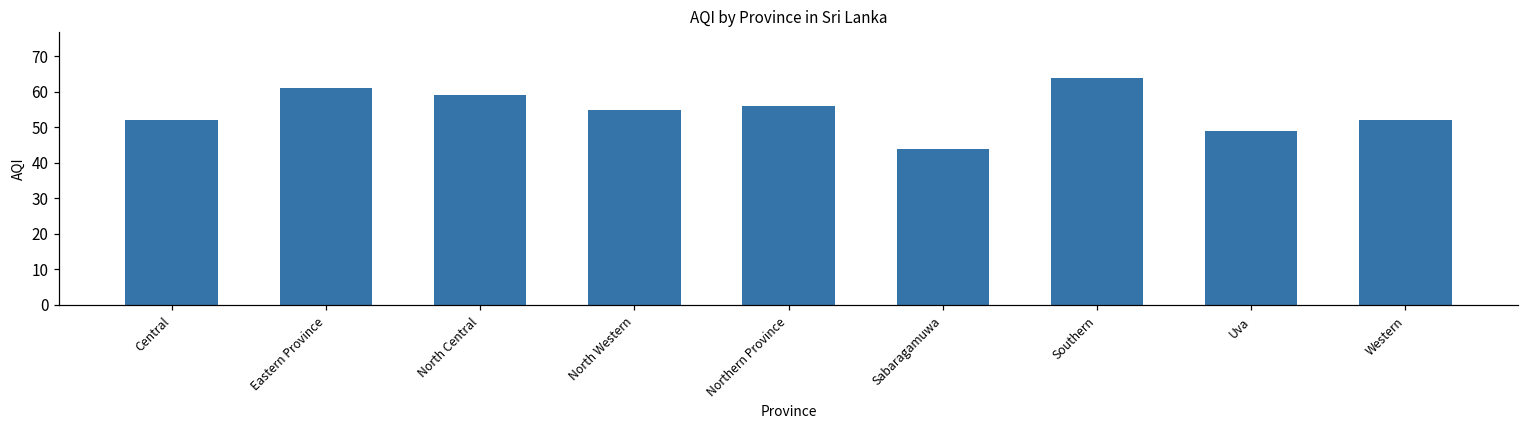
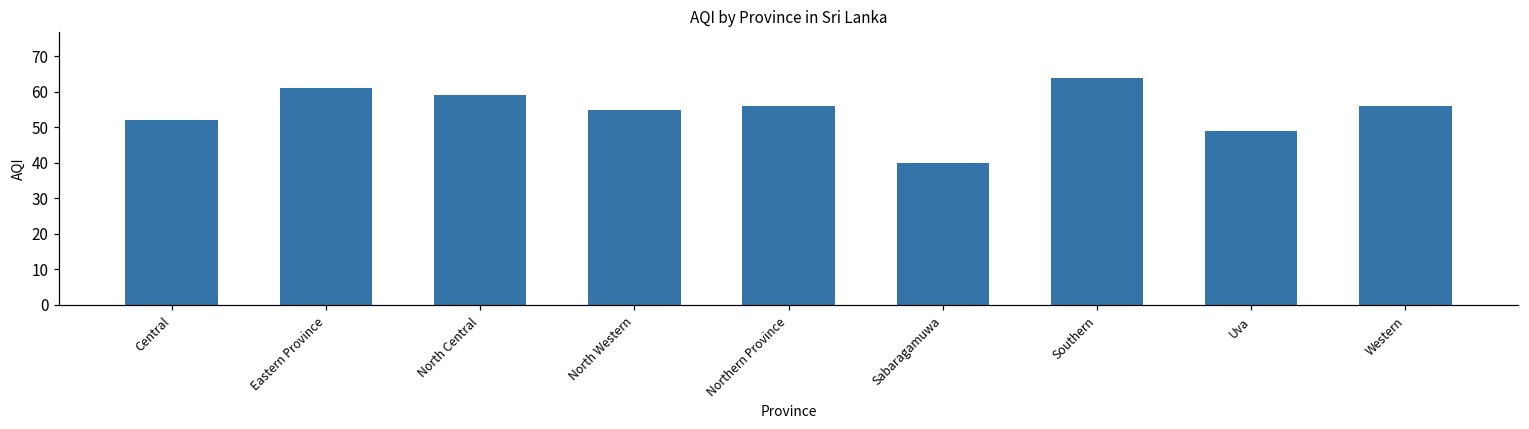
  {
    "Central": 52,
    "Eastern Province": 61,
    "North Central": 59,
    "North Western": 55,
    "Northern Province": 56,
-   "Sabaragamuwa": 44,
+   "Sabaragamuwa": 40,
    "Southern": 64,
    "Uva": 49,
-   "Western": 52
+   "Western": 56
  }
